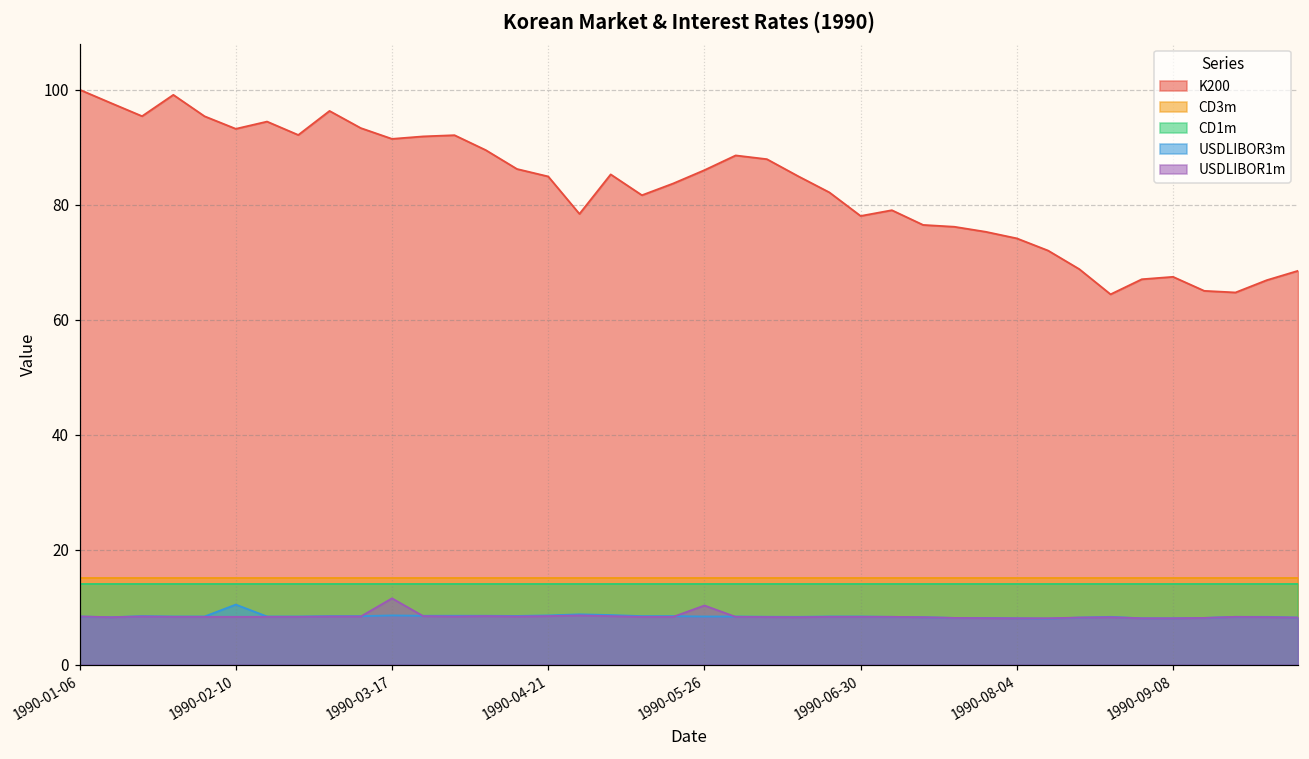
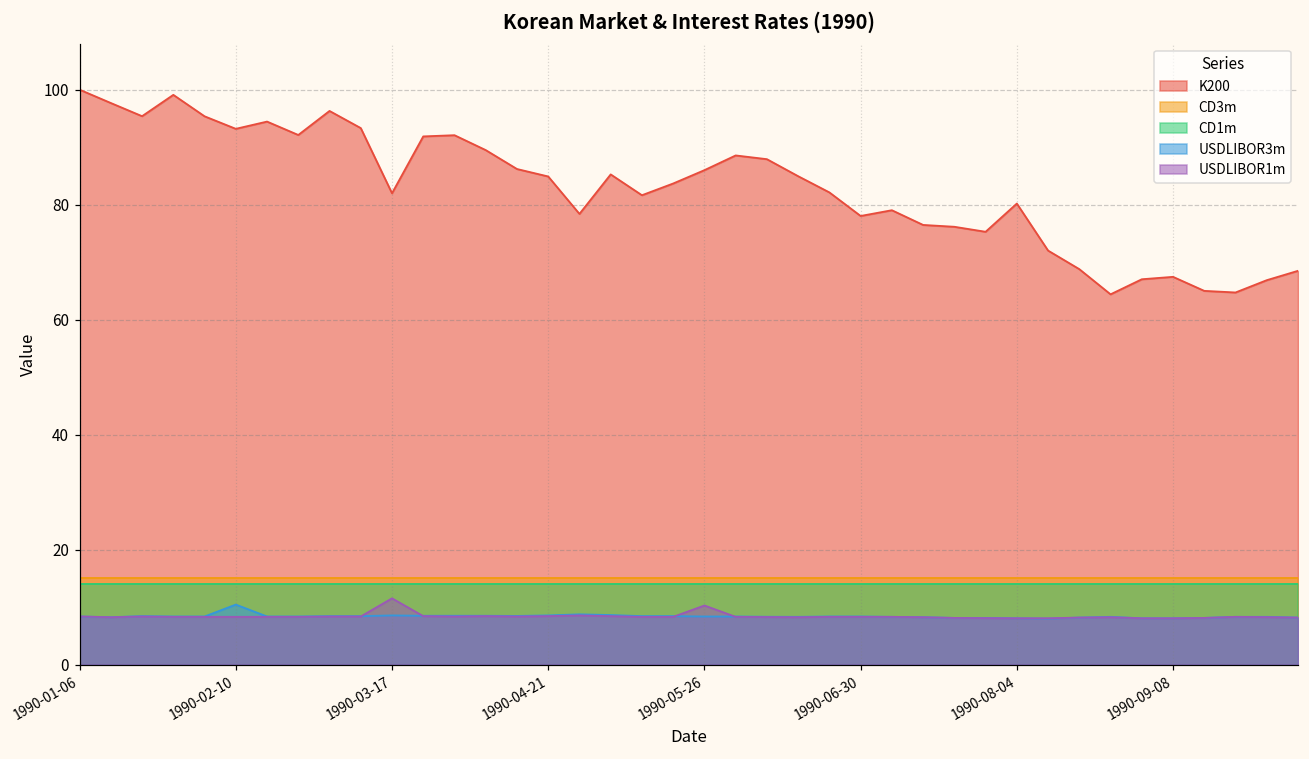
  {
    "K200": {
      "1990-01-06": 100,
      "1990-02-10": 93,
-     "1990-03-17": 91,
+     "1990-03-17": 82,
      "1990-04-21": 85,
      "1990-05-26": 86,
      "1990-06-30": 78,
-     "1990-08-04": 74,
+     "1990-08-04": 80,
      "1990-09-08": 67
    },
    "CD3m": {
      "1990-01-06": 15,
      "1990-02-10": 15,
      "1990-03-17": 15,
      "1990-04-21": 15,
      "1990-05-26": 15,
      "1990-06-30": 15,
      "1990-08-04": 15,
      "1990-09-08": 15
    },
    "CD1m": {
      "1990-01-06": 14,
      "1990-02-10": 14,
      "1990-03-17": 14,
      "1990-04-21": 14,
      "1990-05-26": 14,
      "1990-06-30": 14,
      "1990-08-04": 14,
      "1990-09-08": 14
    },
    "USDLIBOR3m": {
      "1990-02-10": 10,
      "1990-03-17": 9,
      "1990-05-26": 8
    },
    "USDLIBOR1m": {
      "1990-02-10": 8,
      "1990-03-17": 12,
      "1990-05-26": 10
    }
  }
